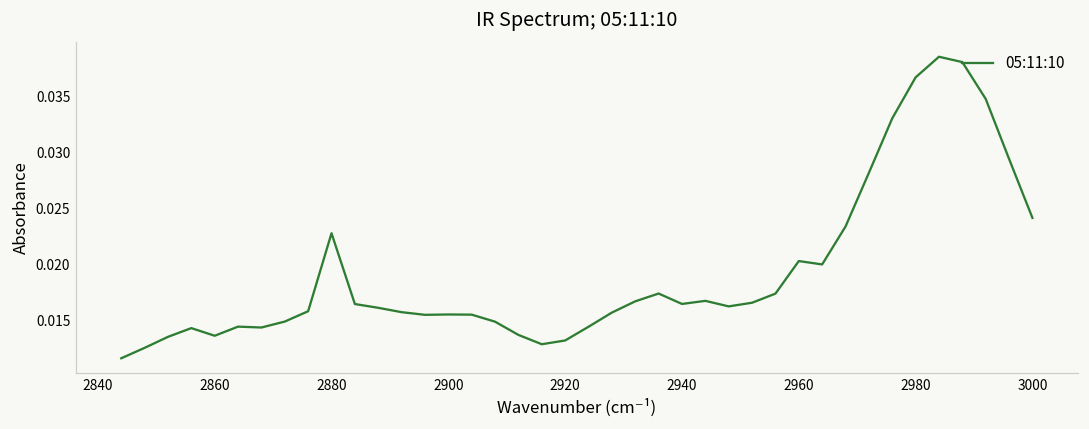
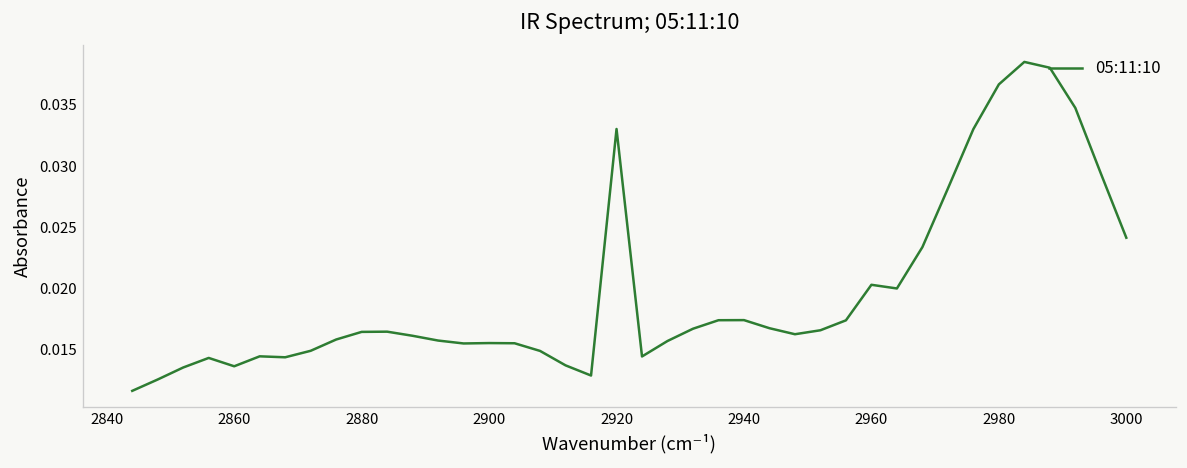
  {
    "2860": 0.0136,
-   "2880": 0.0228,
+   "2880": 0.0164,
    "2900": 0.0155,
-   "2920": 0.0132,
-   "2940": 0.0165,
+   "2920": 0.0330,
+   "2940": 0.0174,
    "2960": 0.0203,
    "2980": 0.0367,
    "3000": 0.0241
  }
